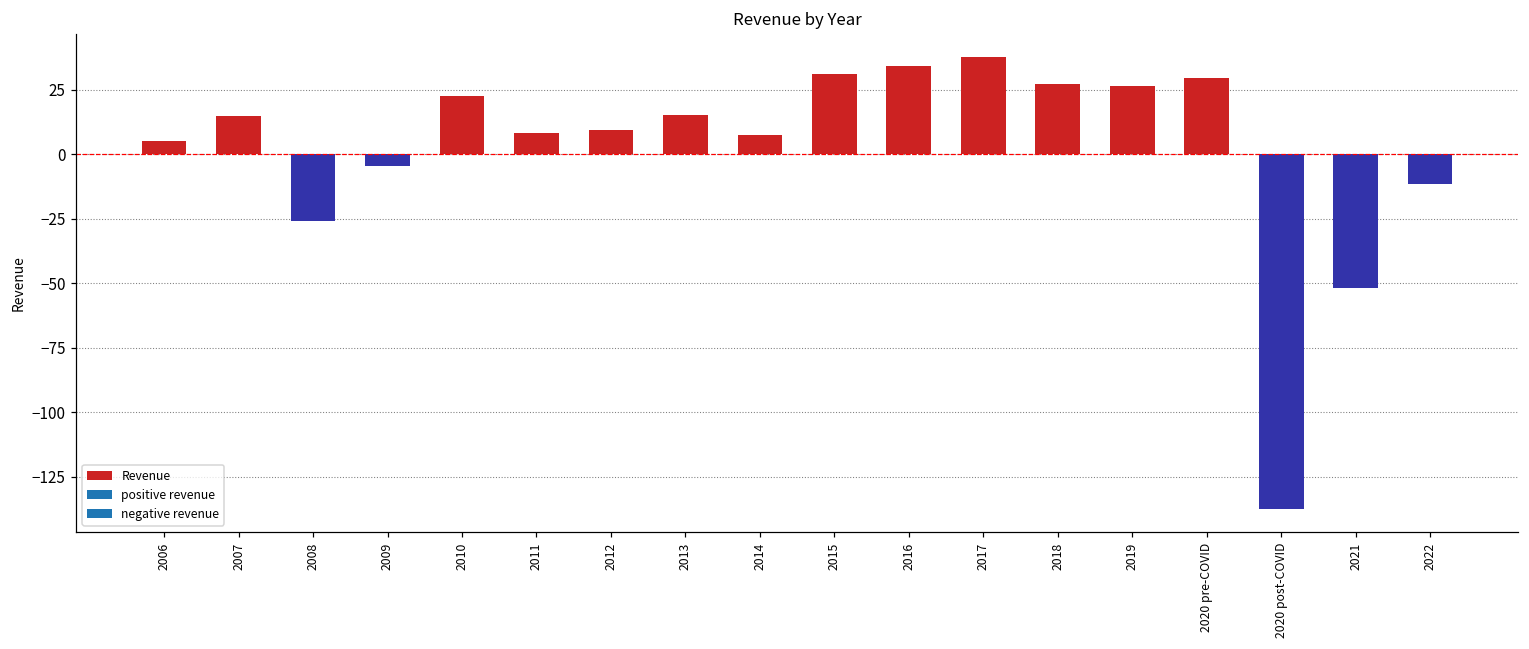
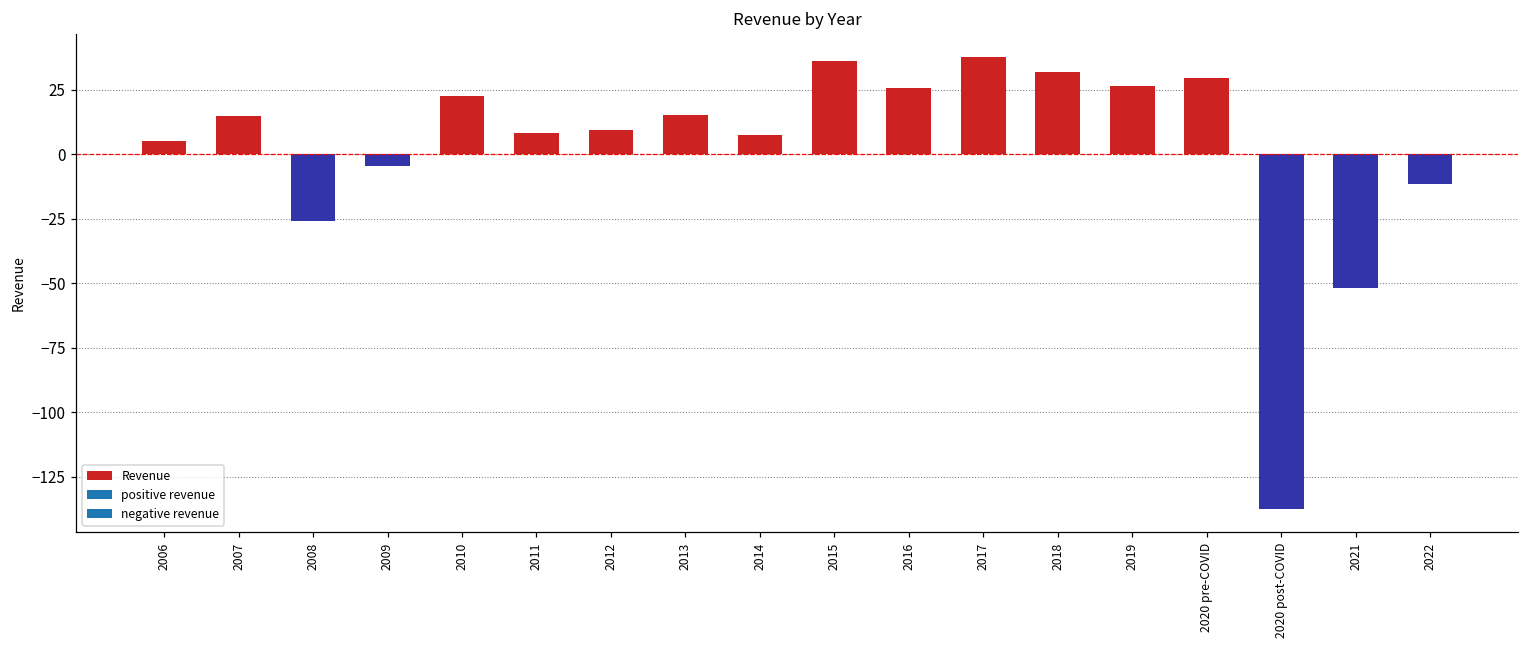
  {
    "2006": 5,
    "2007": 15,
    "2008": -26,
    "2009": -5,
    "2010": 23,
    "2011": 8,
    "2012": 9,
    "2013": 15,
    "2014": 7,
-   "2015": 31,
-   "2016": 34,
+   "2015": 36,
+   "2016": 26,
    "2017": 38,
-   "2018": 27,
+   "2018": 32,
    "2019": 26,
    "2020 pre-COVID": 29,
    "2020 post-COVID": -138,
    "2021": -52,
    "2022": -12
  }
